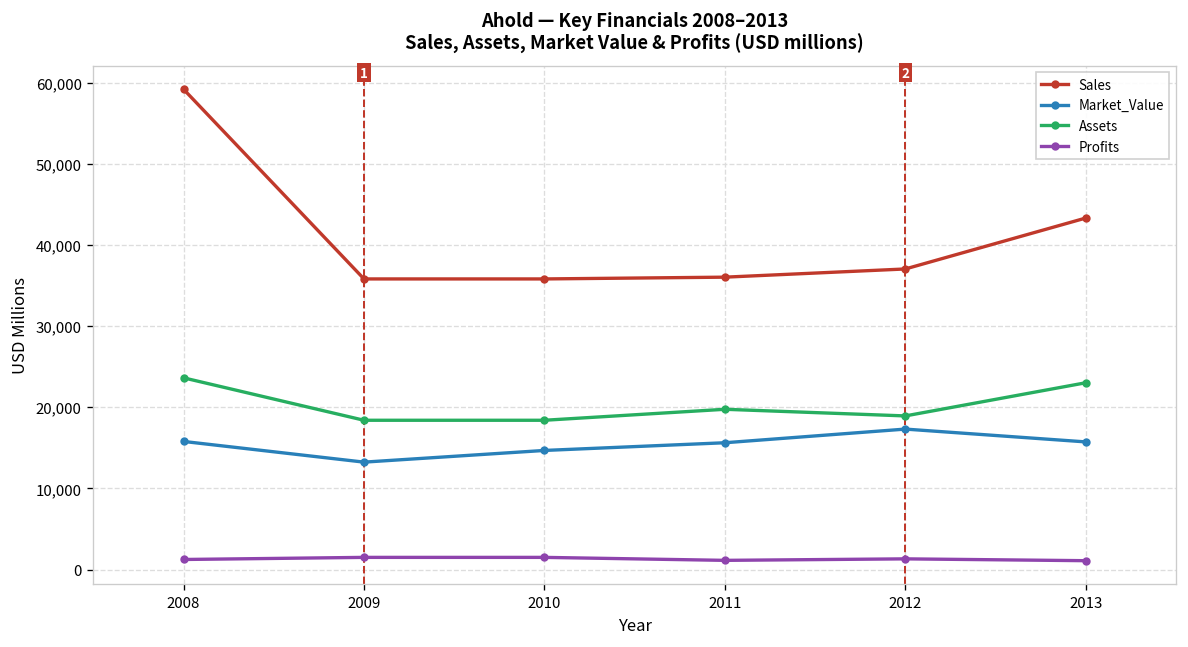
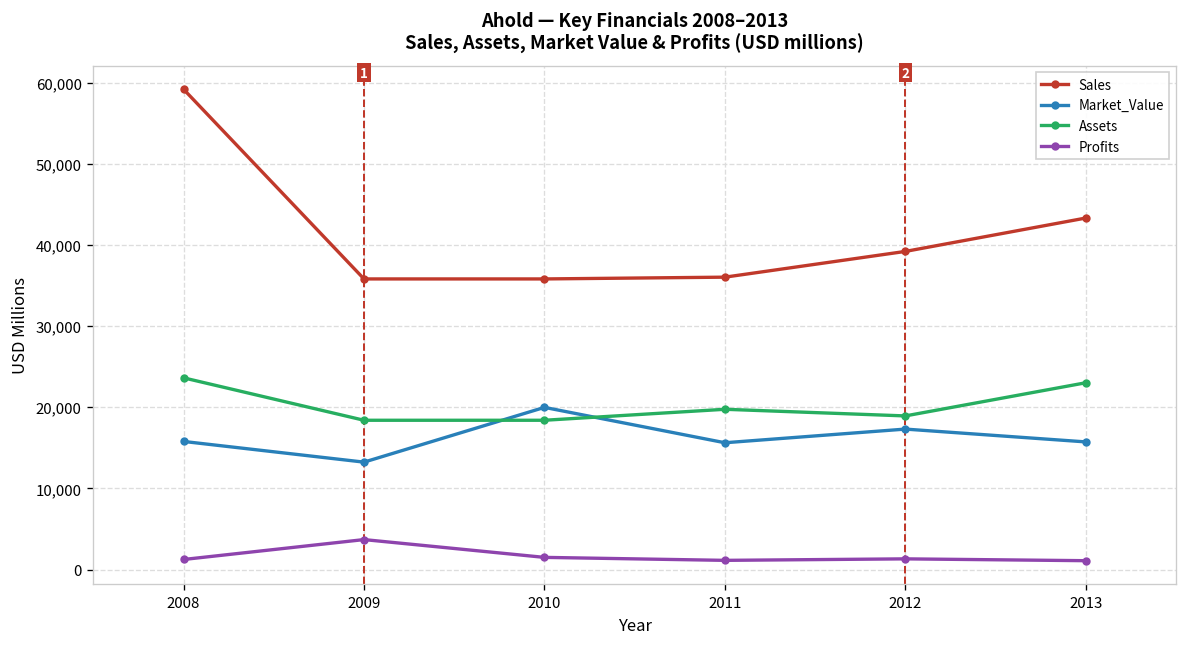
  {
    "Sales": {
      "2008": "59,000",
      "2009": "36,000",
      "2010": "36,000",
      "2011": "36,000",
-     "2012": "37,000",
+     "2012": "39,000",
      "2013": "43,000"
    },
    "Market_Value": {
      "2008": "16,000",
      "2009": "13,000",
-     "2010": "15,000",
+     "2010": "20,000",
      "2011": "16,000",
      "2012": "17,000",
      "2013": "16,000"
    },
    "Assets": {
      "2008": "24,000",
      "2009": "18,000",
      "2010": "18,000",
      "2011": "20,000",
      "2012": "19,000",
      "2013": "23,000"
    },
    "Profits": {
      "2008": "1,000",
-     "2009": "2,000",
+     "2009": "4,000",
      "2010": "2,000",
      "2011": "1,000",
      "2012": "1,000",
      "2013": "1,000"
    }
  }
